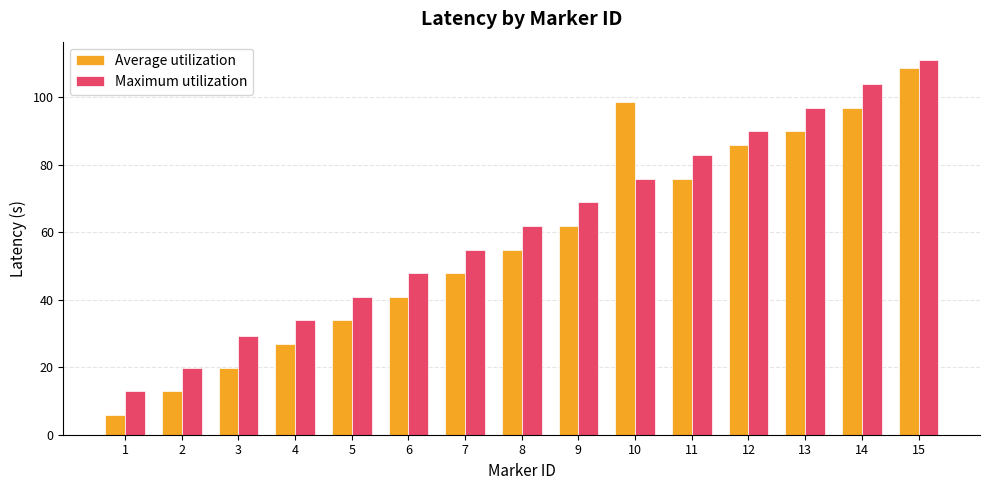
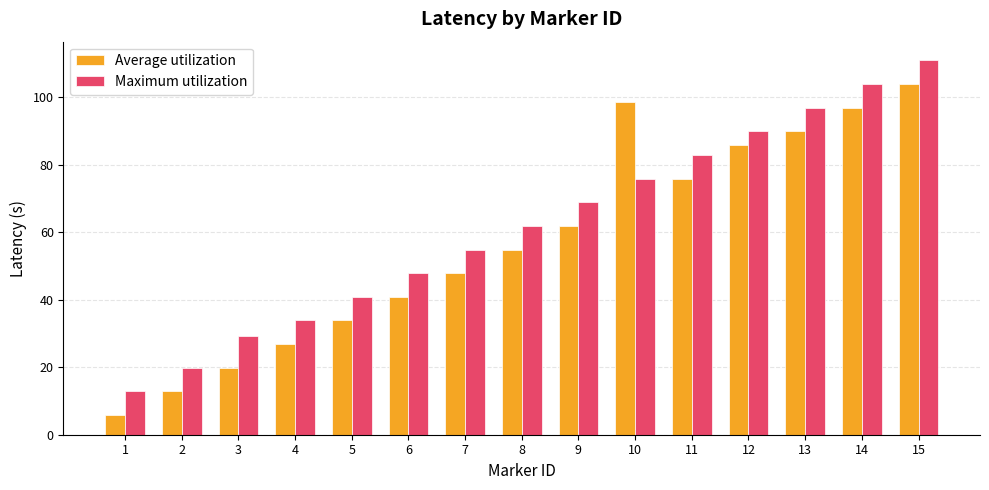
  {
    "Average utilization": {
      "1": 6,
      "2": 13,
      "3": 20,
      "4": 27,
      "5": 34,
      "6": 41,
      "7": 48,
      "8": 55,
      "9": 62,
      "10": 99,
      "11": 76,
      "12": 86,
      "13": 90,
      "14": 97,
-     "15": 109
+     "15": 104
    },
    "Maximum utilization": {
      "1": 13,
      "2": 20,
      "3": 29,
      "4": 34,
      "5": 41,
      "6": 48,
      "7": 55,
      "8": 62,
      "9": 69,
      "10": 76,
      "11": 83,
      "12": 90,
      "13": 97,
      "14": 104,
      "15": 111
    }
  }
